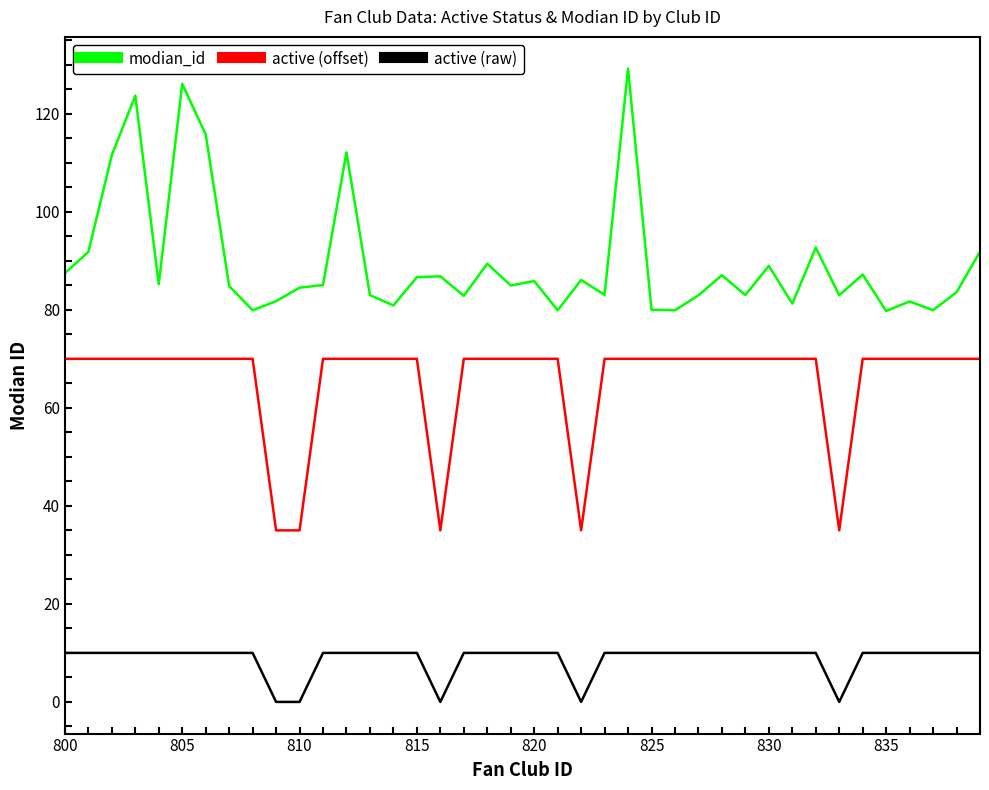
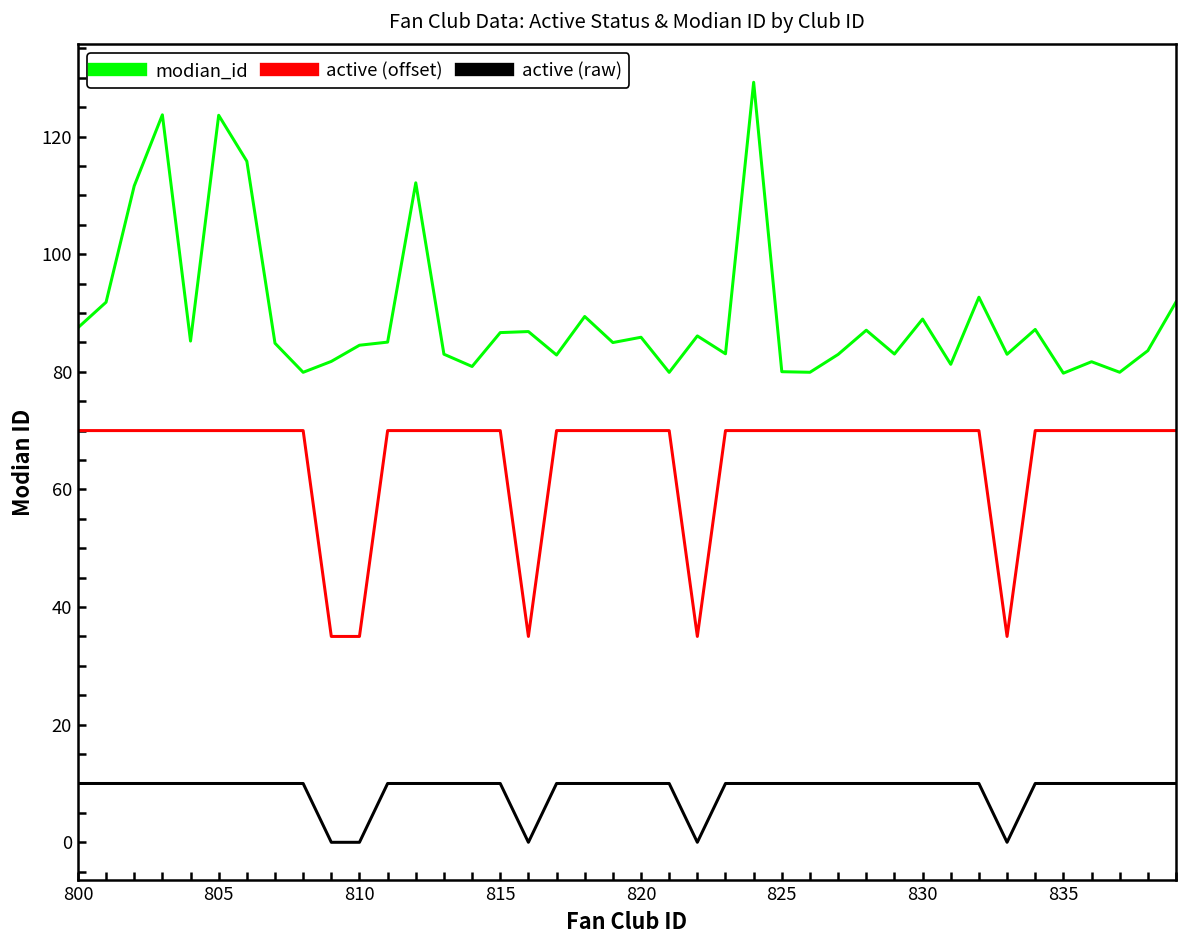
  {
    "modian_id": {
      "800": 87,
-     "805": 126,
+     "805": 124,
      "810": 85,
      "815": 87,
      "820": 86,
      "825": 80,
      "830": 89,
      "835": 80
    },
    "active (offset)": {
      "800": 70,
      "805": 70,
      "810": 35,
      "815": 70,
      "820": 70,
      "825": 70,
      "830": 70,
      "835": 70
    },
    "active (raw)": {
      "800": 10,
      "805": 10,
      "810": 0,
      "815": 10,
      "820": 10,
      "825": 10,
      "830": 10,
      "835": 10
    }
  }
